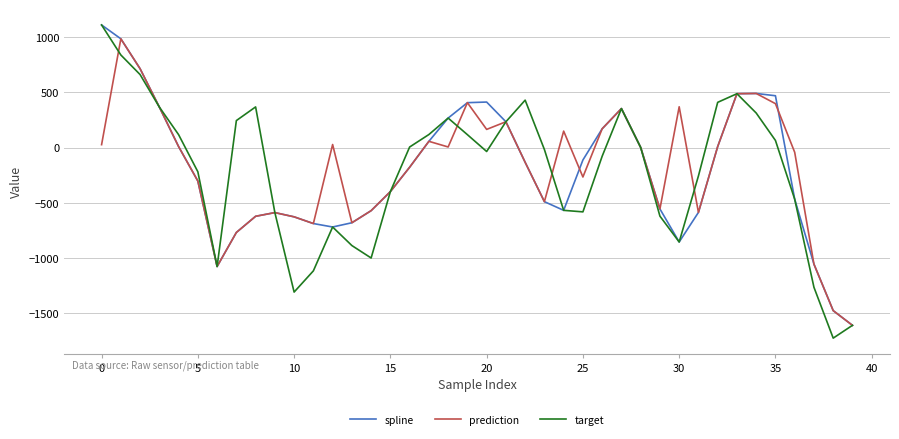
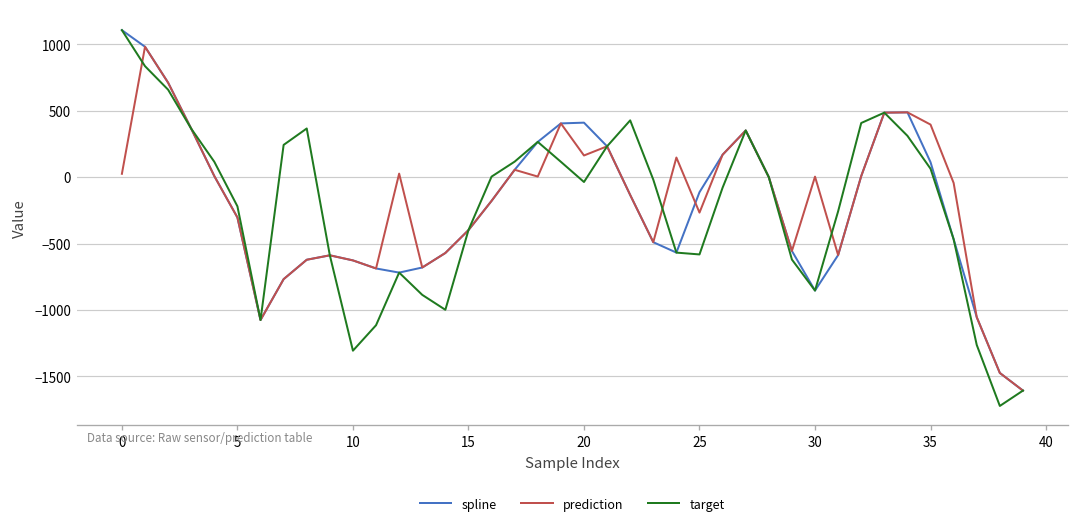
  {
    "spline": {
      "20": 410,
      "25": -110,
-     "35": 470
+     "35": 110
    },
    "prediction": {
      "0": 30,
      "20": 160,
      "25": -270,
-     "30": 370,
+     "30": 0,
      "35": 400
    },
    "target": {
      "5": -220,
      "10": -1310,
      "20": -40,
      "25": -580,
      "35": 60
    }
  }
